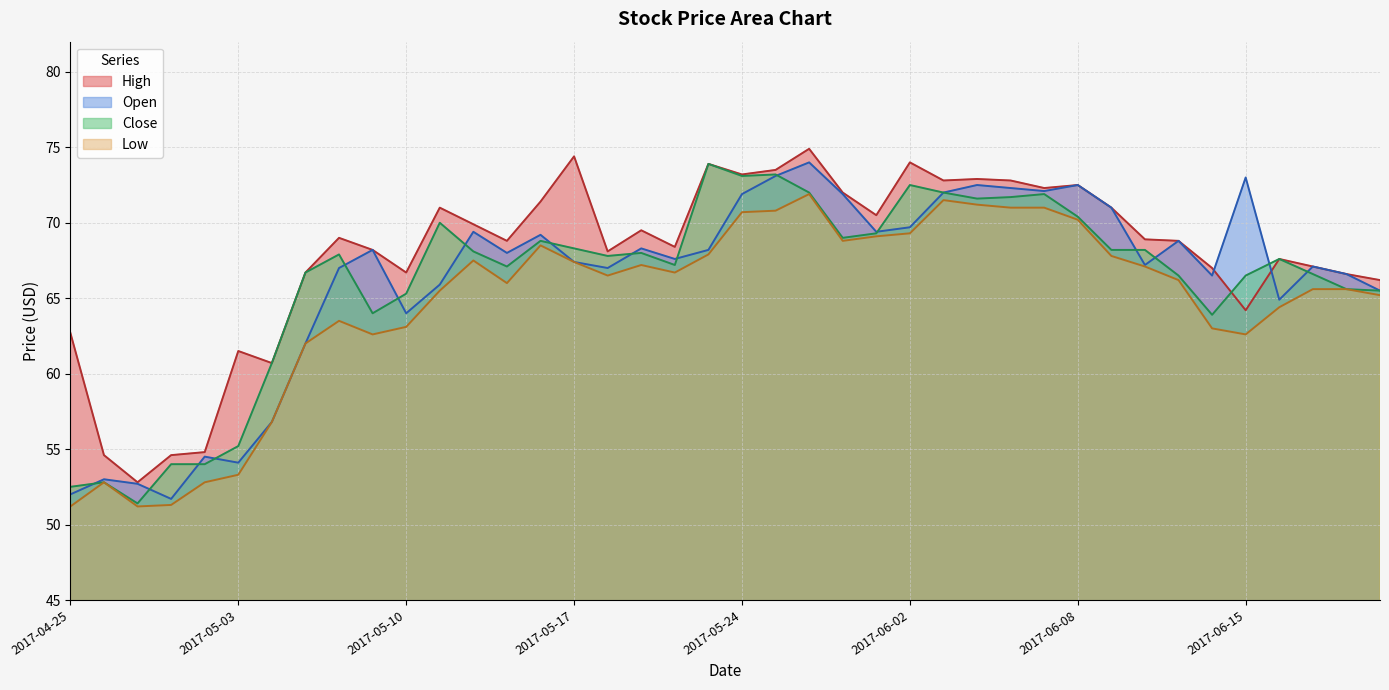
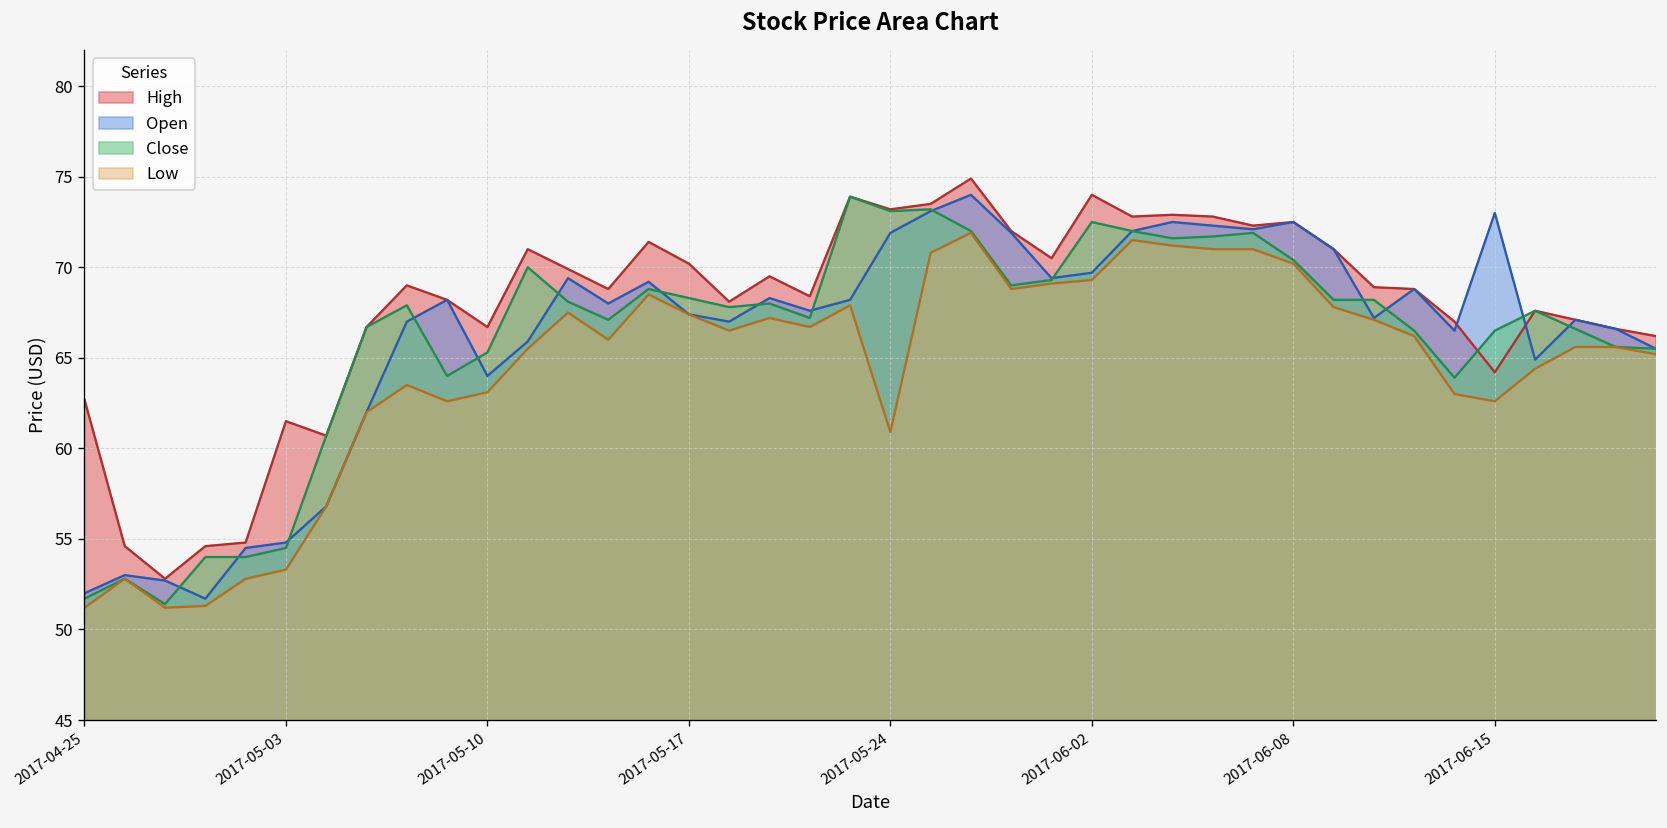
  {
    "High": {
      "2017-04-25": 62.7,
      "2017-05-03": 61.5,
      "2017-05-10": 66.7,
-     "2017-05-17": 74.4,
+     "2017-05-17": 70.2,
      "2017-06-02": 74.0,
      "2017-06-15": 64.2
    },
    "Open": {
      "2017-04-25": 52.0,
-     "2017-05-03": 54.1,
+     "2017-05-03": 54.8,
      "2017-05-10": 64.0,
      "2017-05-24": 71.9,
      "2017-06-02": 69.7,
      "2017-06-15": 73.0
    },
    "Close": {
-     "2017-04-25": 52.5,
-     "2017-05-03": 55.2,
+     "2017-04-25": 51.7,
+     "2017-05-03": 54.5,
      "2017-05-10": 65.3,
      "2017-05-17": 68.3,
      "2017-06-02": 72.5,
      "2017-06-08": 70.4,
      "2017-06-15": 66.5
    },
    "Low": {
      "2017-04-25": 51.2,
      "2017-05-03": 53.3,
      "2017-05-10": 63.1,
-     "2017-05-24": 70.7,
+     "2017-05-24": 60.9,
      "2017-06-02": 69.3,
      "2017-06-08": 70.2,
      "2017-06-15": 62.6
    }
  }
